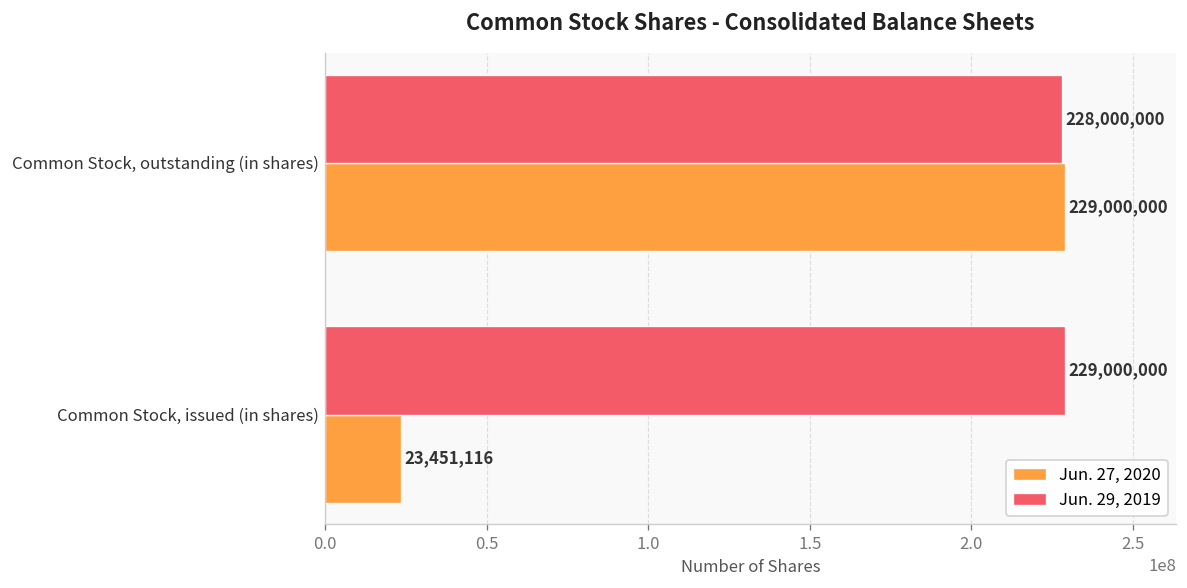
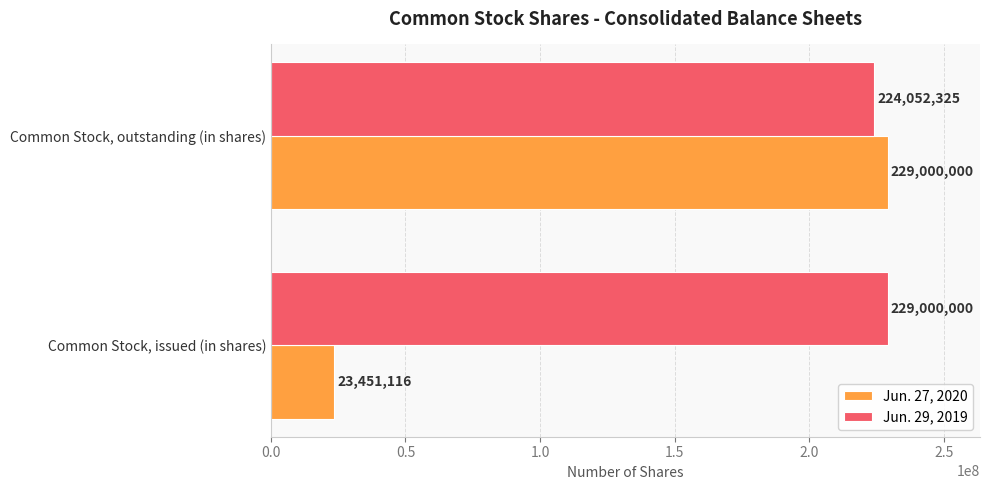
  {
    "Jun. 27, 2020": {
      "Common Stock, outstanding (in shares)": "229,000,000",
      "Common Stock, issued (in shares)": "23,451,116"
    },
    "Jun. 29, 2019": {
-     "Common Stock, outstanding (in shares)": "228,000,000",
+     "Common Stock, outstanding (in shares)": "224,052,325",
      "Common Stock, issued (in shares)": "229,000,000"
    }
  }
